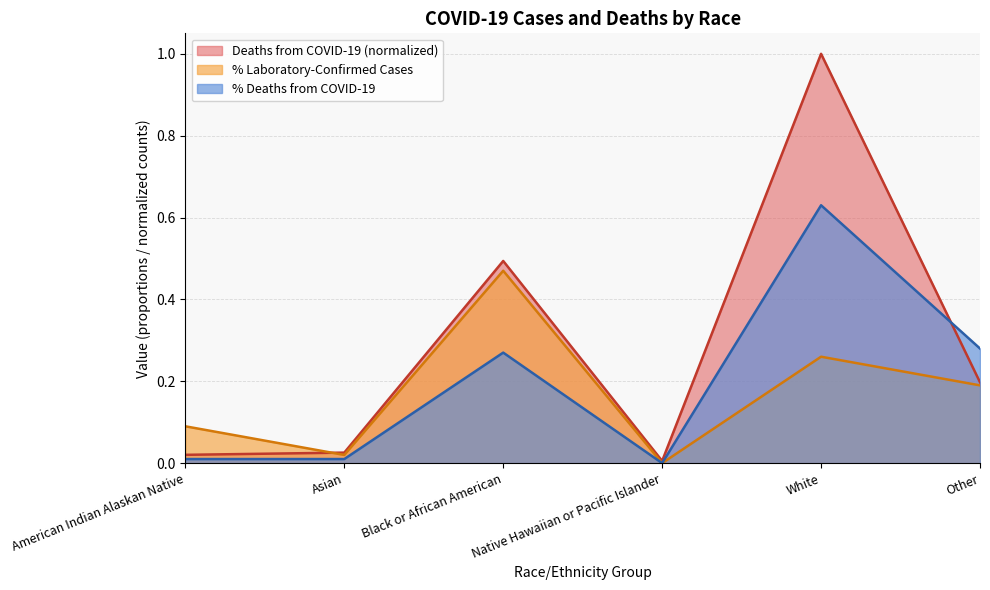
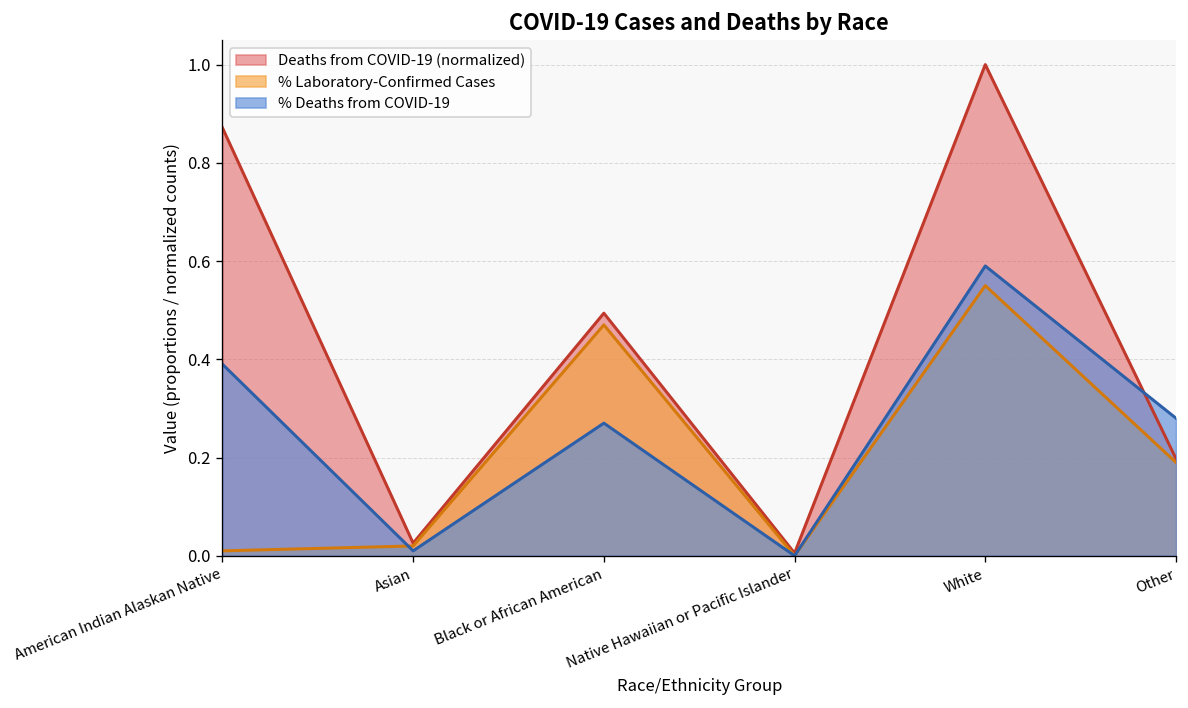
  {
    "Deaths from COVID-19 (normalized)": {
-     "American Indian Alaskan Native": 0.02,
+     "American Indian Alaskan Native": 0.87,
      "Black or African American": 0.49,
      "White": 1.00,
      "Other": 0.20
    },
    "% Laboratory-Confirmed Cases": {
-     "American Indian Alaskan Native": 0.09,
+     "American Indian Alaskan Native": 0.01,
      "Black or African American": 0.47,
-     "White": 0.26,
+     "White": 0.55,
      "Other": 0.19
    },
    "% Deaths from COVID-19": {
-     "American Indian Alaskan Native": 0.01,
+     "American Indian Alaskan Native": 0.39,
      "Asian": 0.01,
      "Black or African American": 0.27,
-     "White": 0.63,
+     "White": 0.59,
      "Other": 0.28
    }
  }
